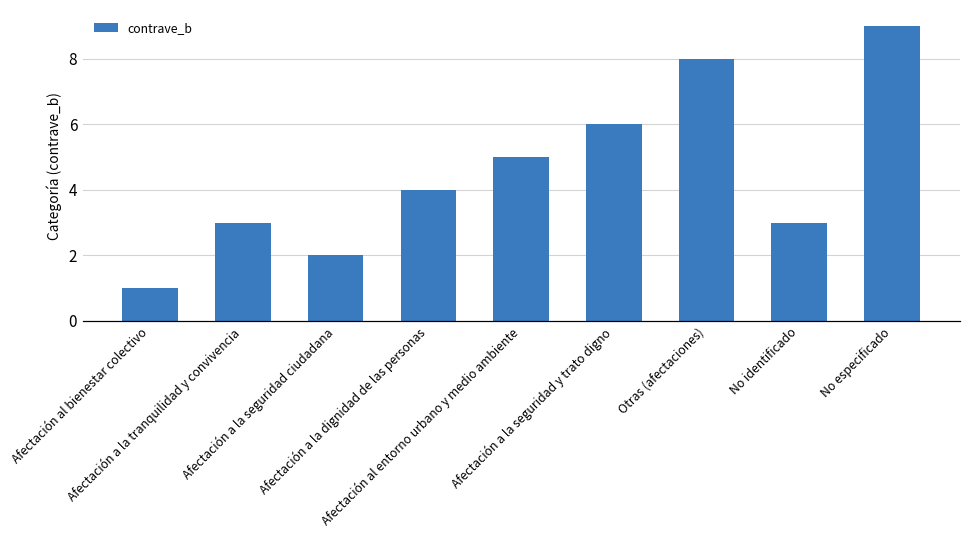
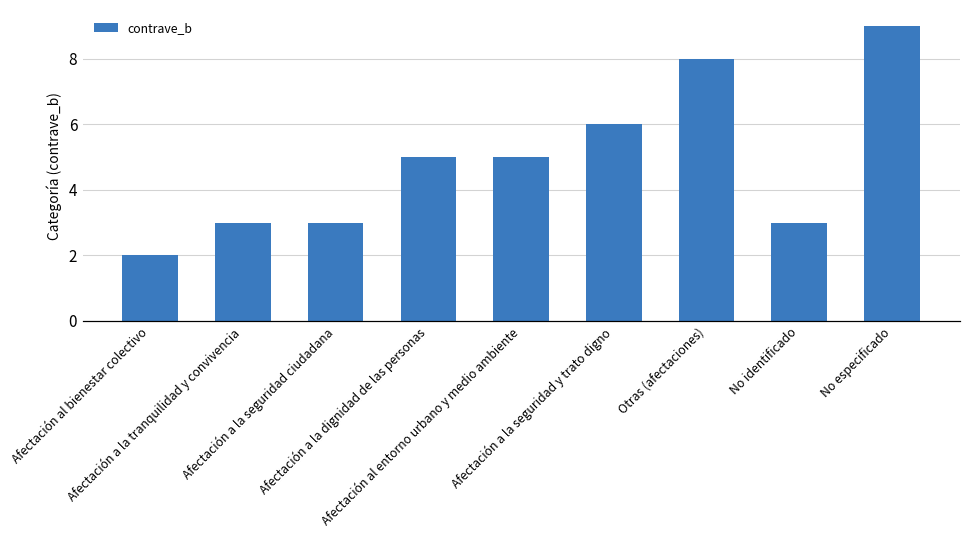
  {
-   "Afectación al bienestar colectivo": 1,
+   "Afectación al bienestar colectivo": 2,
    "Afectación a la tranquilidad y convivencia": 3,
-   "Afectación a la seguridad ciudadana": 2,
-   "Afectación a la dignidad de las personas": 4,
+   "Afectación a la seguridad ciudadana": 3,
+   "Afectación a la dignidad de las personas": 5,
    "Afectación al entorno urbano y medio ambiente": 5,
    "Afectación a la seguridad y trato digno": 6,
    "Otras (afectaciones)": 8,
    "No identificado": 3,
    "No especificado": 9
  }
